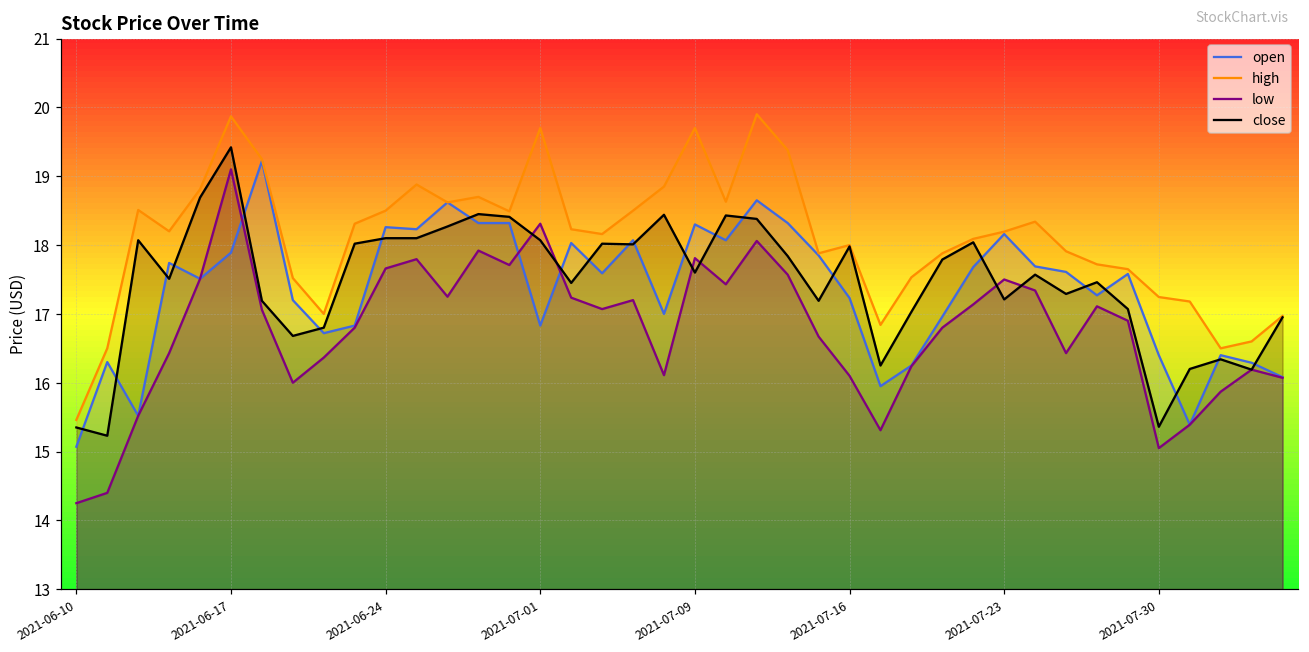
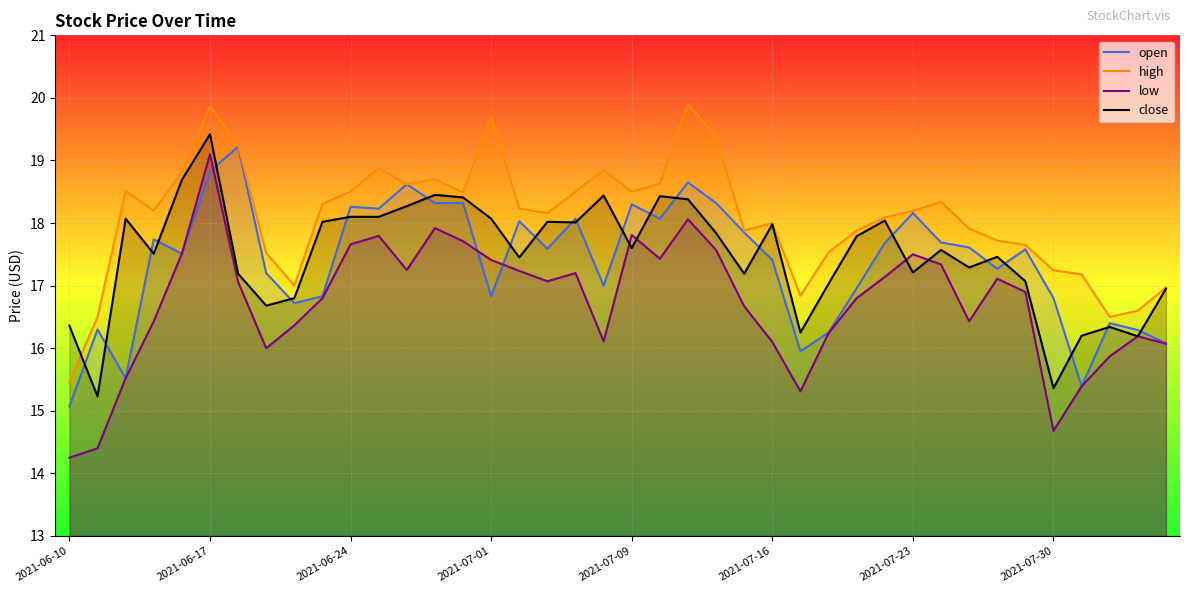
  {
    "open": {
      "2021-06-10": 15.1,
-     "2021-06-17": 17.9,
+     "2021-06-17": 18.8,
      "2021-06-24": 18.3,
      "2021-07-01": 16.8,
      "2021-07-09": 18.3,
-     "2021-07-16": 17.2,
-     "2021-07-30": 16.4
+     "2021-07-16": 17.4,
+     "2021-07-30": 16.8
    },
    "high": {
      "2021-06-10": 15.5,
      "2021-06-17": 19.9,
      "2021-06-24": 18.5,
      "2021-07-01": 19.7,
-     "2021-07-09": 19.7,
+     "2021-07-09": 18.5,
      "2021-07-30": 17.2
    },
    "low": {
      "2021-06-10": 14.3,
      "2021-06-17": 19.1,
      "2021-06-24": 17.7,
-     "2021-07-01": 18.3,
+     "2021-07-01": 17.4,
      "2021-07-09": 17.8,
      "2021-07-16": 16.1,
      "2021-07-23": 17.5,
-     "2021-07-30": 15.1
+     "2021-07-30": 14.7
    },
    "close": {
-     "2021-06-10": 15.4,
+     "2021-06-10": 16.4,
      "2021-06-17": 19.4,
      "2021-06-24": 18.1,
      "2021-07-01": 18.1,
      "2021-07-09": 17.6,
      "2021-07-23": 17.2,
      "2021-07-30": 15.4
    }
  }
